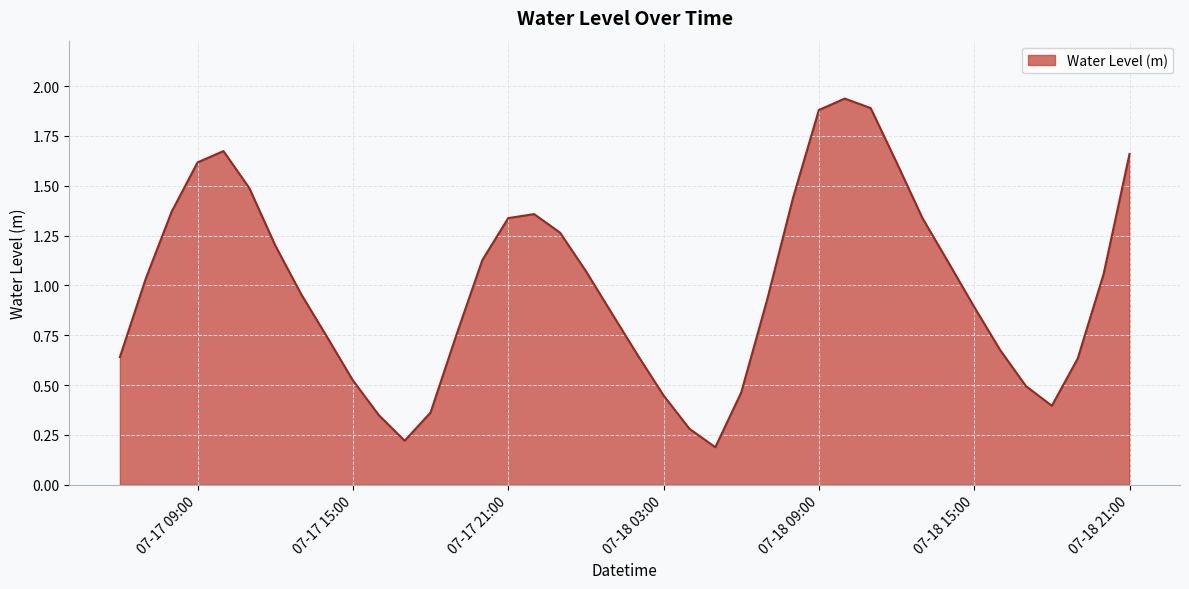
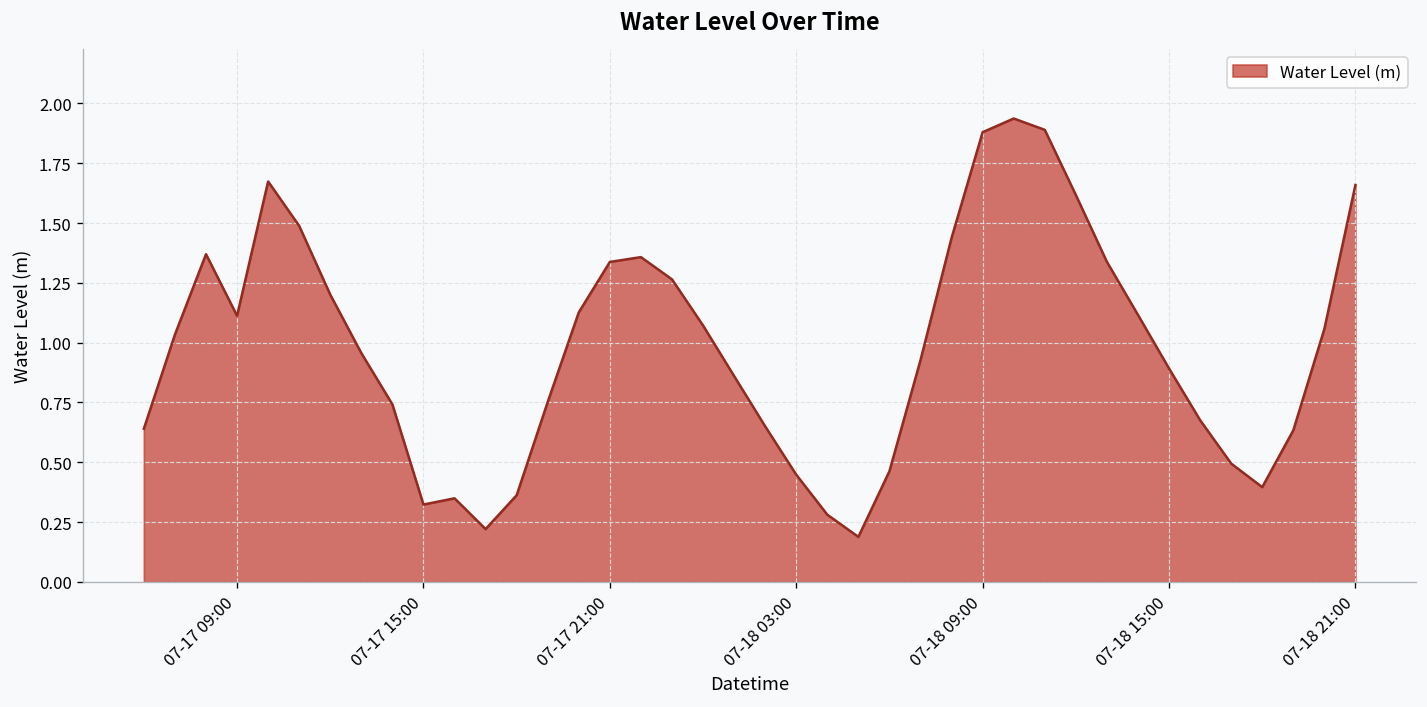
  {
-   "07-17 09:00": 1.62,
-   "07-17 15:00": 0.52,
+   "07-17 09:00": 1.11,
+   "07-17 15:00": 0.32,
    "07-17 21:00": 1.34,
    "07-18 03:00": 0.45,
    "07-18 09:00": 1.88,
    "07-18 15:00": 0.89,
    "07-18 21:00": 1.66
  }
